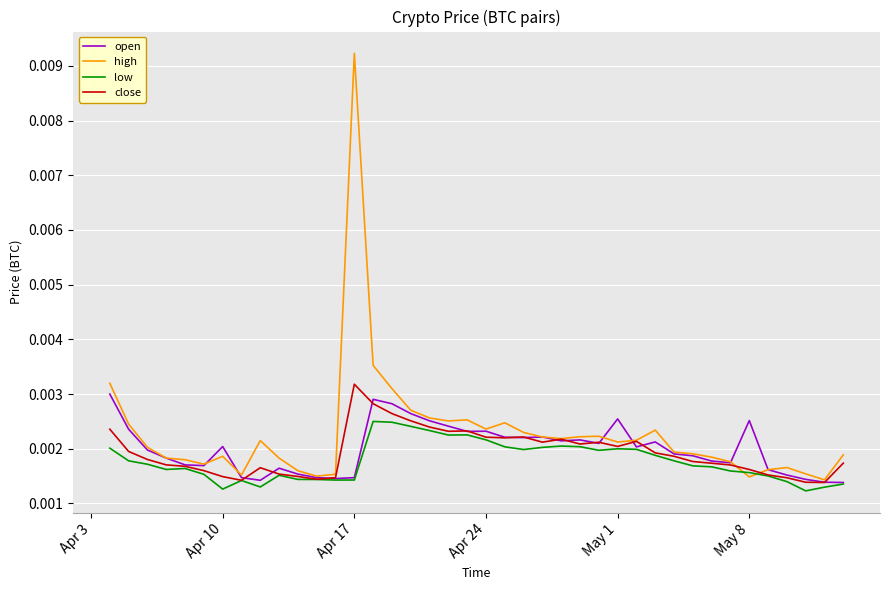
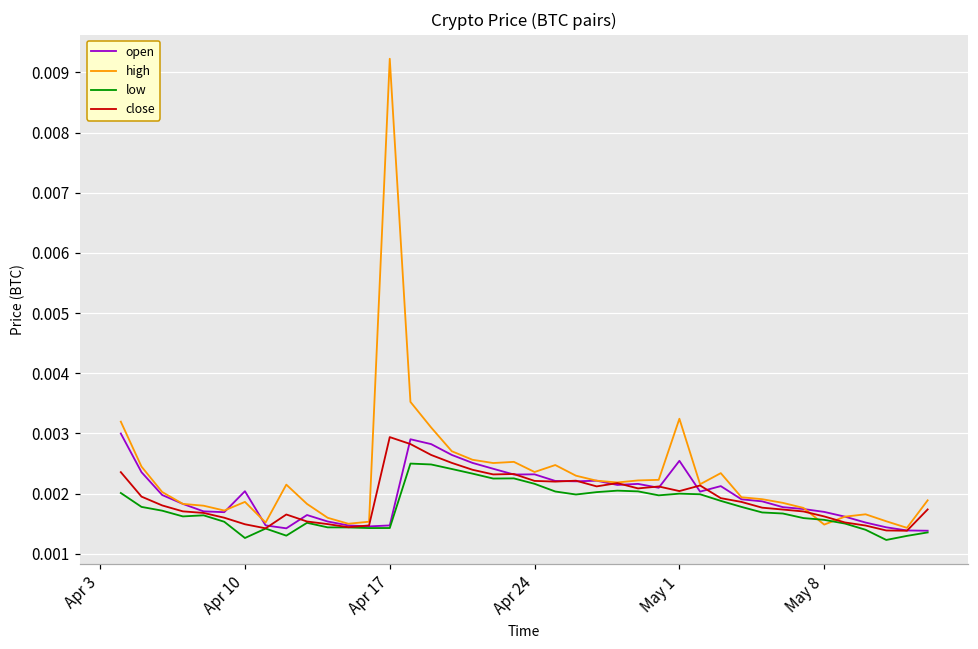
  {
    "open": {
      "Apr 10": 0.0020,
      "May 1": 0.0025,
-     "May 8": 0.0025
+     "May 8": 0.0017
    },
    "high": {
      "Apr 10": 0.0019,
      "Apr 17": 0.0092,
-     "May 1": 0.0021,
+     "May 1": 0.0032,
      "May 8": 0.0015
    },
    "low": {
      "Apr 10": 0.0013,
      "Apr 24": 0.0022,
      "May 8": 0.0016
    },
    "close": {
      "Apr 10": 0.0015,
-     "Apr 17": 0.0032,
+     "Apr 17": 0.0029,
      "Apr 24": 0.0022,
      "May 8": 0.0016
    }
  }
